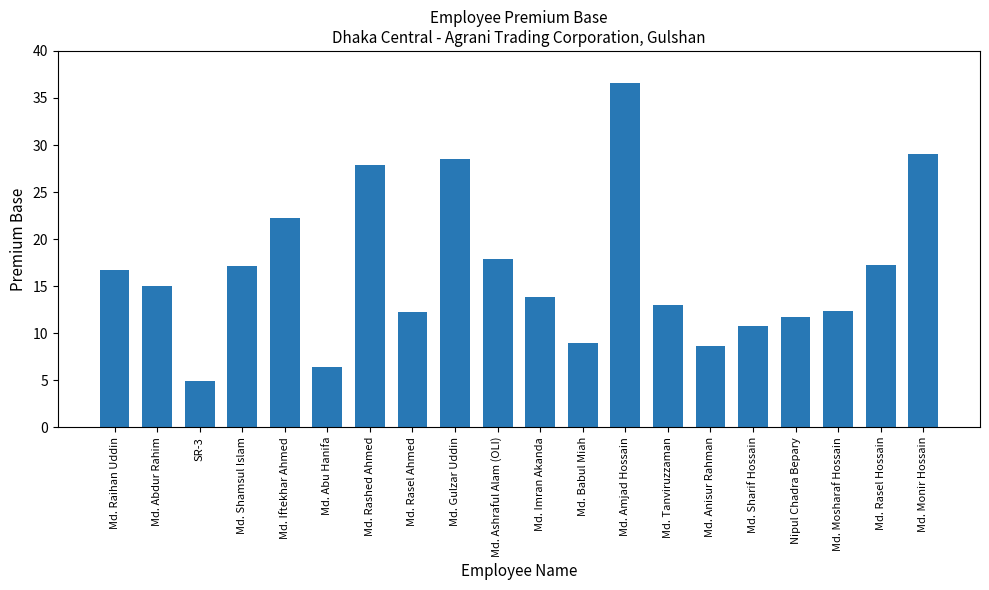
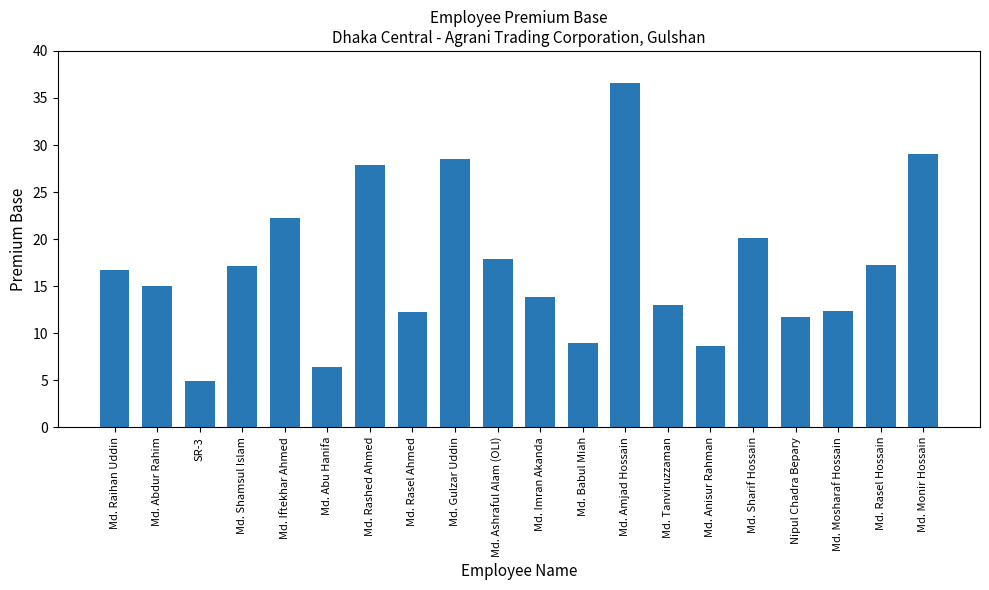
  {
    "Md. Raihan Uddin": 17,
    "Md. Abdur Rahim": 15,
    "SR-3": 5,
    "Md. Shamsul Islam": 17,
    "Md. Iftekhar Ahmed": 22,
    "Md. Abu Hanifa": 6,
    "Md. Rashed Ahmed": 28,
    "Md. Rasel Ahmed": 12,
    "Md. Gulzar Uddin": 29,
    "Md. Ashraful Alam (OLI)": 18,
    "Md. Imran Akanda": 14,
    "Md. Babul Miah": 9,
    "Md. Amjad Hossain": 37,
    "Md. Tanviruzzaman": 13,
    "Md. Anisur Rahman": 9,
-   "Md. Sharif Hossain": 11,
+   "Md. Sharif Hossain": 20,
    "Nipul Chadra Bepary": 12,
    "Md. Mosharaf Hossain": 12,
    "Md. Rasel Hossain": 17,
    "Md. Monir Hossain": 29
  }
